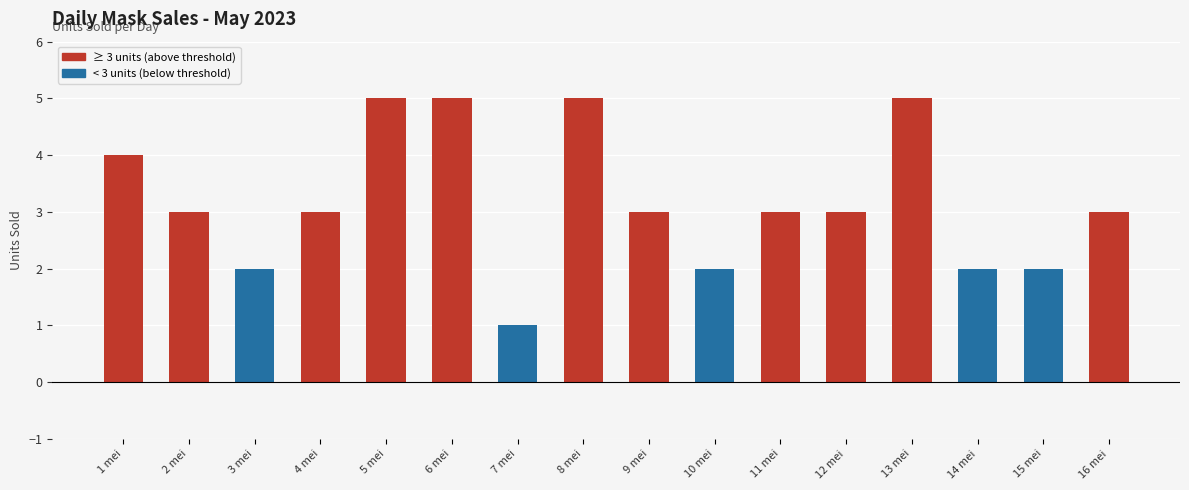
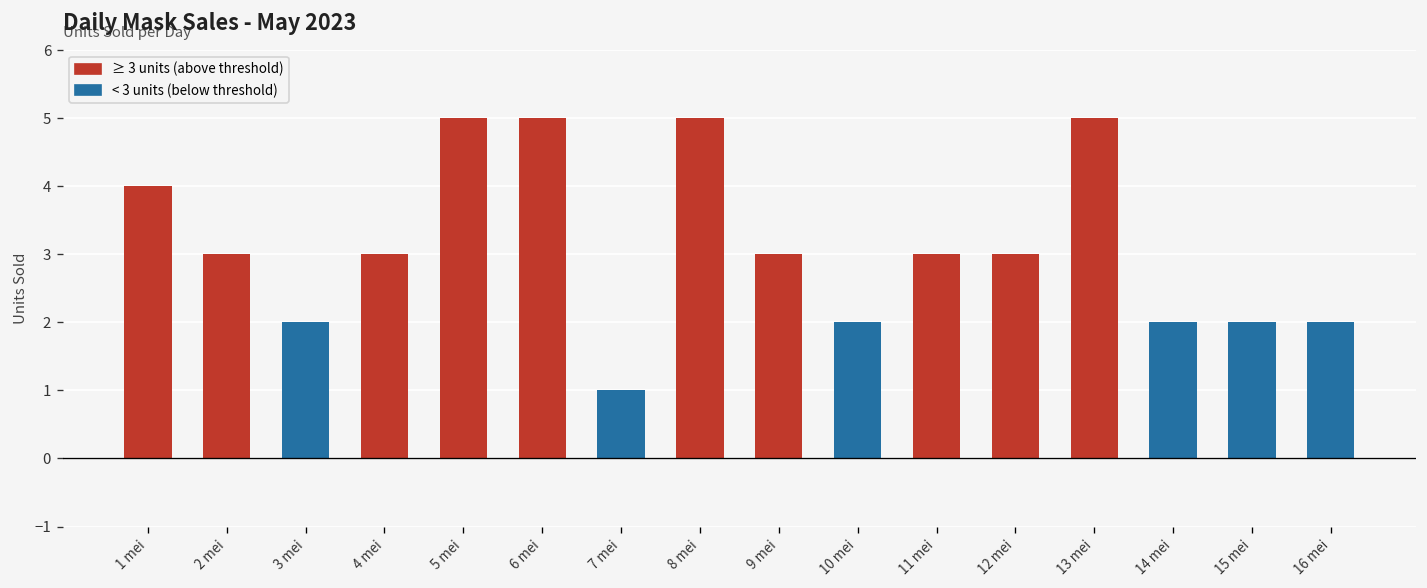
  {
    "1 mei": 4,
    "2 mei": 3,
    "3 mei": 2,
    "4 mei": 3,
    "5 mei": 5,
    "6 mei": 5,
    "7 mei": 1,
    "8 mei": 5,
    "9 mei": 3,
    "10 mei": 2,
    "11 mei": 3,
    "12 mei": 3,
    "13 mei": 5,
    "14 mei": 2,
    "15 mei": 2,
-   "16 mei": 3
+   "16 mei": 2
  }
